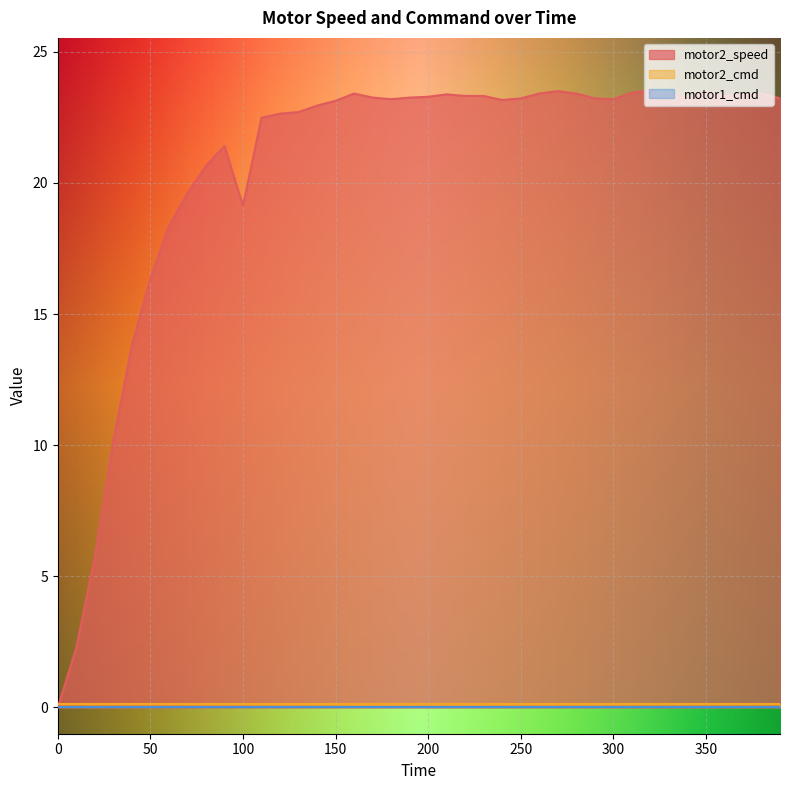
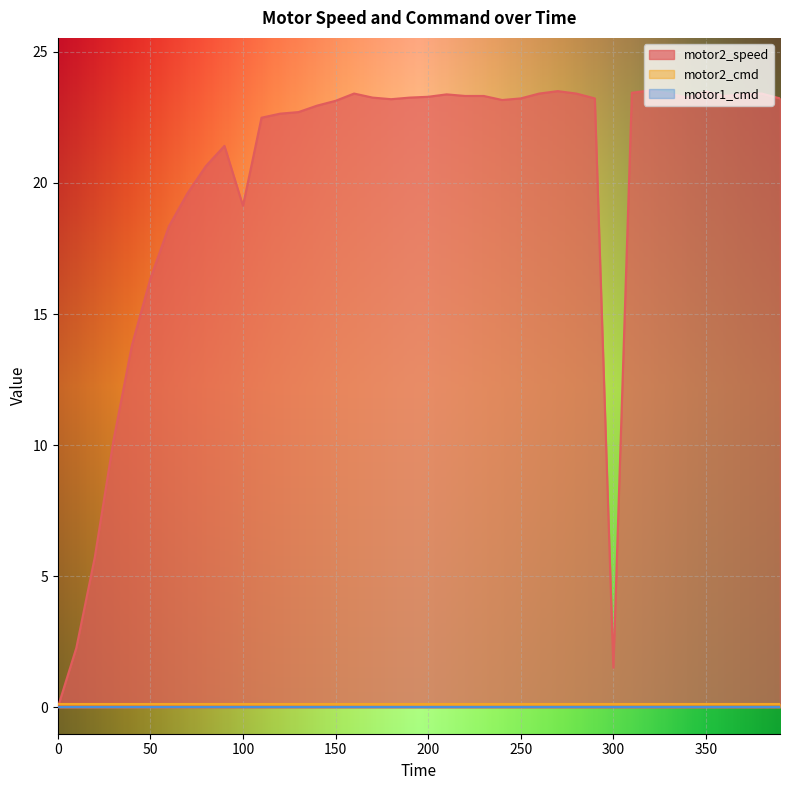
  {
    "motor2_speed": {
      "50": 16.4,
      "100": 19.1,
      "150": 23.1,
      "200": 23.3,
      "250": 23.2,
-     "300": 23.2
+     "300": 1.5
    },
    "motor2_cmd": {
      "0": 0.1,
      "50": 0.1,
      "100": 0.1,
      "150": 0.1,
      "200": 0.1,
      "250": 0.1,
      "300": 0.1,
      "350": 0.1
    },
    "motor1_cmd": {
      "50": 0.0,
      "100": 0.0,
      "150": 0.0,
      "200": 0.0,
      "250": 0.0,
      "300": 0.0,
      "350": 0.0
    }
  }
